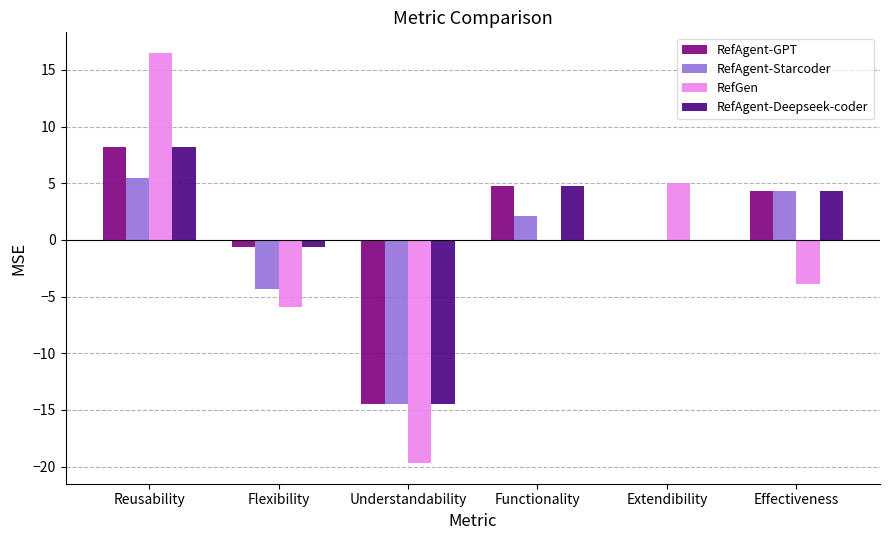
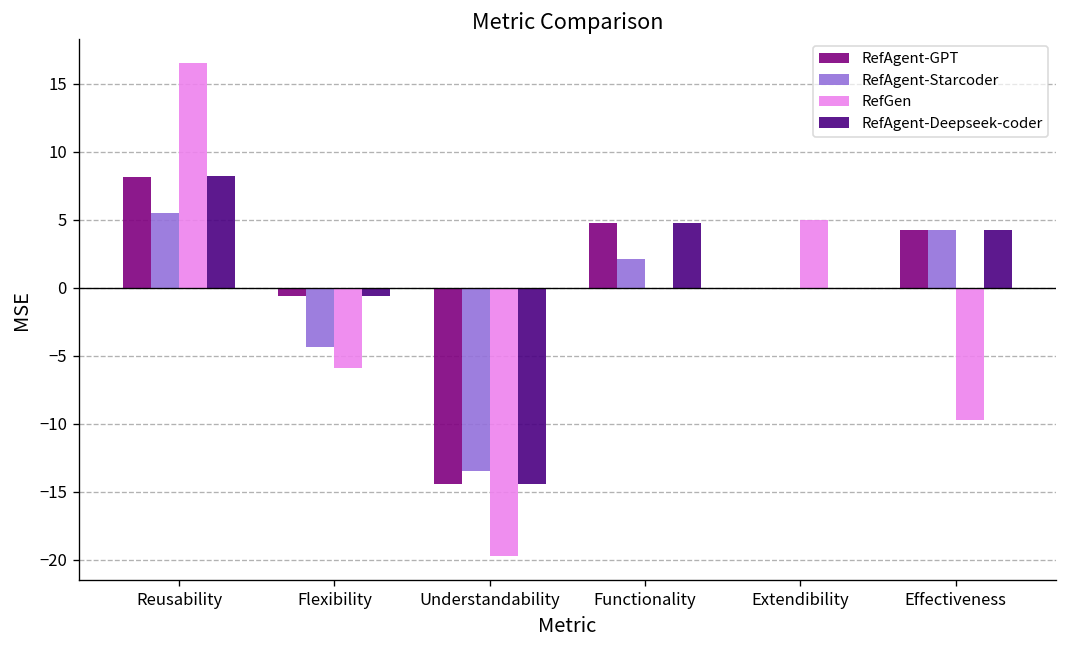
  {
    "RefAgent-Starcoder": {
      "Reusability": 5.5,
      "Flexibility": -4.3,
-     "Understandability": -14.5,
+     "Understandability": -13.5,
      "Functionality": 2.1,
      "Extendibility": 0.0,
      "Effectiveness": 4.3
    },
    "RefGen": {
      "Reusability": 16.5,
      "Flexibility": -5.9,
      "Understandability": -19.7,
      "Functionality": 0.0,
      "Extendibility": 5.0,
-     "Effectiveness": -3.9
+     "Effectiveness": -9.7
    }
  }
